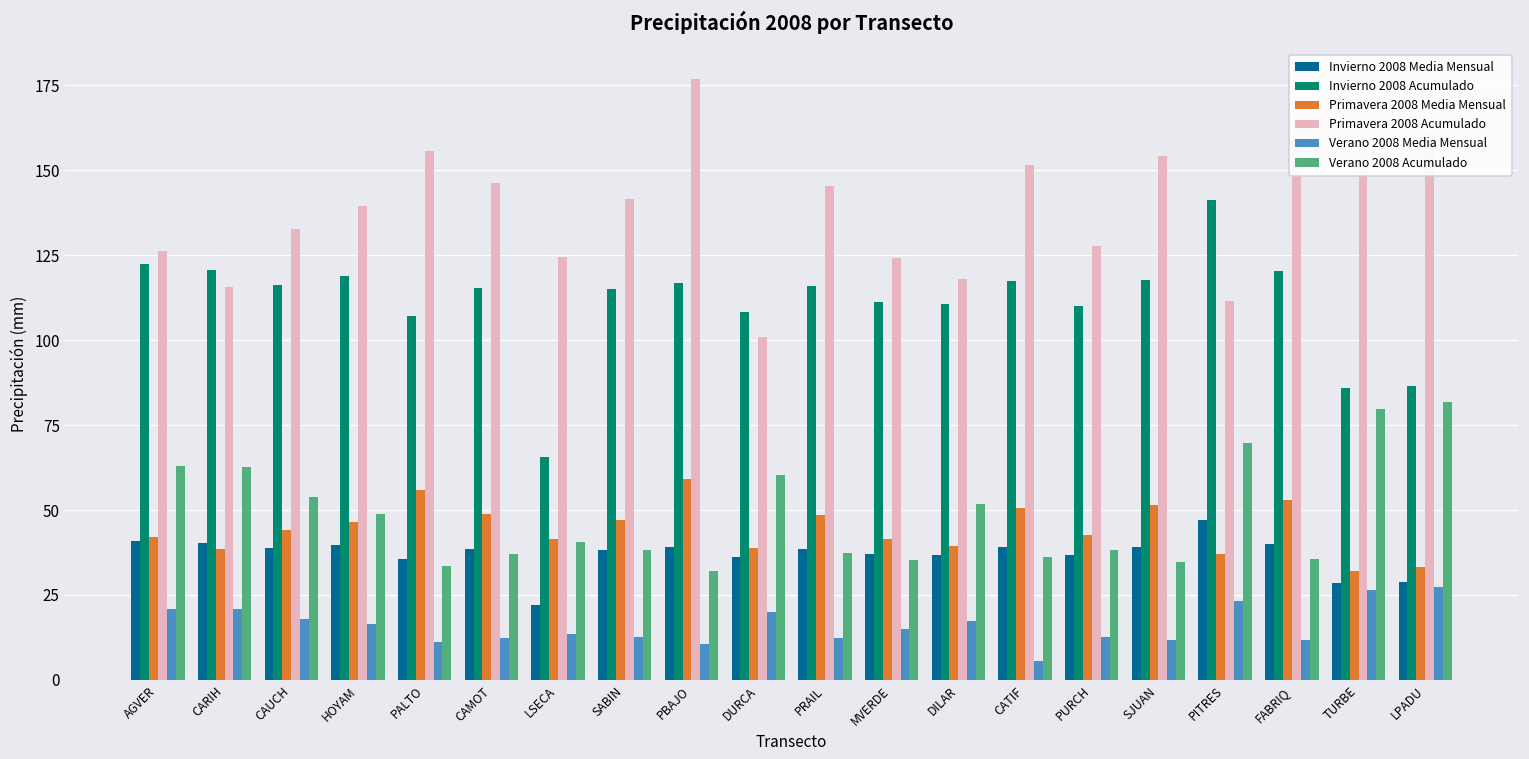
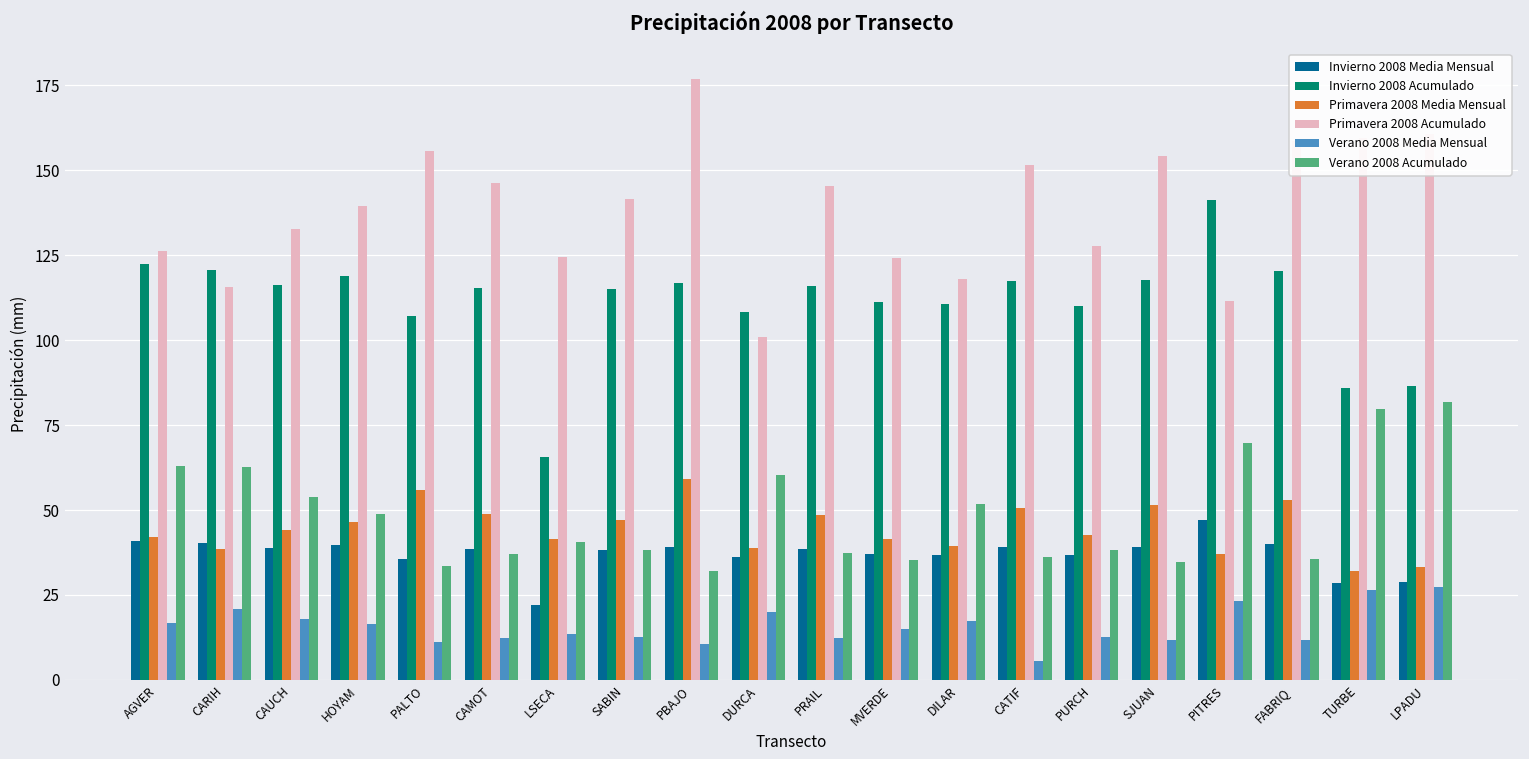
  {
    "Primavera 2008 Media Mensual": {
      "AGVER": 42,
      "CARIH": 39,
      "CAUCH": 44,
      "HOYAM": 47,
      "PALTO": 56,
      "CAMOT": 49,
      "LSECA": 42,
      "SABIN": 47,
      "PBAJO": 59,
      "DURCA": 39,
      "PRAIL": 48,
      "MVERDE": 41,
      "DILAR": 39,
      "CATIF": 50,
      "PURCH": 43,
      "SJUAN": 51,
      "PITRES": 37,
      "FABRIQ": 53,
      "TURBE": 32,
      "LPADU": 33
    },
    "Primavera 2008 Acumulado": {
      "AGVER": 126,
      "CARIH": 116,
      "CAUCH": 133,
      "HOYAM": 140,
      "PALTO": 156,
      "CAMOT": 146,
      "LSECA": 125,
      "SABIN": 142,
      "PBAJO": 177,
      "DURCA": 101,
      "PRAIL": 145,
      "MVERDE": 124,
      "DILAR": 118,
      "CATIF": 151,
      "PURCH": 128,
      "SJUAN": 154,
      "PITRES": 111
    },
    "Verano 2008 Media Mensual": {
-     "AGVER": 21,
+     "AGVER": 17,
      "CARIH": 21,
      "CAUCH": 18,
      "HOYAM": 16,
      "PALTO": 11,
      "CAMOT": 12,
      "LSECA": 14,
      "SABIN": 13,
      "PBAJO": 11,
      "DURCA": 20,
      "PRAIL": 12,
      "MVERDE": 15,
      "DILAR": 17,
      "CATIF": 5,
      "PURCH": 13,
      "SJUAN": 12,
      "PITRES": 23,
      "FABRIQ": 12,
      "TURBE": 27,
      "LPADU": 27
    },
    "Verano 2008 Acumulado": {
      "AGVER": 63,
      "CARIH": 63,
      "CAUCH": 54,
      "HOYAM": 49,
      "PALTO": 34,
      "CAMOT": 37,
      "LSECA": 41,
      "SABIN": 38,
      "PBAJO": 32,
      "DURCA": 60,
      "PRAIL": 37,
      "MVERDE": 35,
      "DILAR": 52,
      "CATIF": 36,
      "PURCH": 38,
      "SJUAN": 35,
      "PITRES": 70,
      "FABRIQ": 36,
      "TURBE": 80,
      "LPADU": 82
    }
  }
